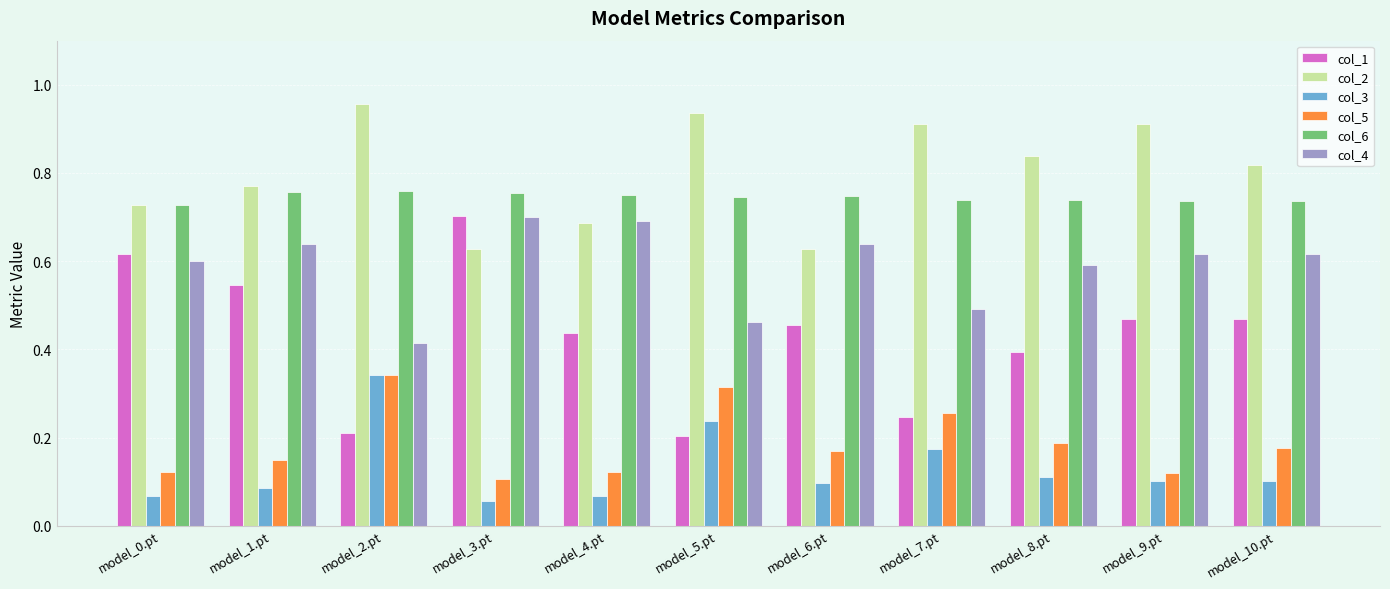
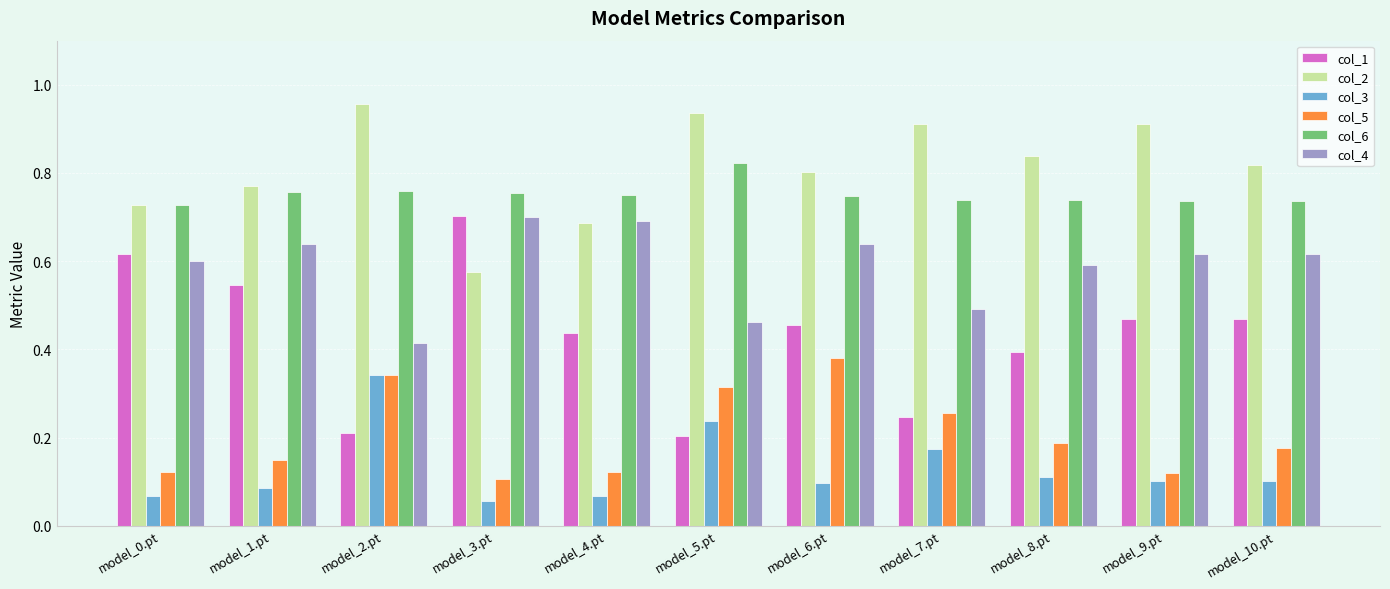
  {
    "col_1": {
      "model_0.pt": 0.62,
      "model_1.pt": 0.55,
      "model_2.pt": 0.21,
      "model_3.pt": 0.70,
      "model_4.pt": 0.44,
      "model_5.pt": 0.20,
      "model_6.pt": 0.46,
      "model_7.pt": 0.25,
      "model_8.pt": 0.39,
      "model_9.pt": 0.47,
      "model_10.pt": 0.47
    },
    "col_2": {
      "model_0.pt": 0.73,
      "model_1.pt": 0.77,
      "model_2.pt": 0.96,
-     "model_3.pt": 0.63,
+     "model_3.pt": 0.58,
      "model_4.pt": 0.69,
      "model_5.pt": 0.94,
-     "model_6.pt": 0.63,
+     "model_6.pt": 0.80,
      "model_7.pt": 0.91,
      "model_8.pt": 0.84,
      "model_9.pt": 0.91,
      "model_10.pt": 0.82
    },
    "col_5": {
      "model_0.pt": 0.12,
      "model_1.pt": 0.15,
      "model_2.pt": 0.34,
      "model_3.pt": 0.11,
      "model_4.pt": 0.12,
      "model_5.pt": 0.31,
-     "model_6.pt": 0.17,
+     "model_6.pt": 0.38,
      "model_7.pt": 0.26,
      "model_8.pt": 0.19,
      "model_9.pt": 0.12,
      "model_10.pt": 0.18
    },
    "col_6": {
      "model_0.pt": 0.73,
      "model_1.pt": 0.76,
      "model_2.pt": 0.76,
      "model_3.pt": 0.76,
      "model_4.pt": 0.75,
-     "model_5.pt": 0.74,
+     "model_5.pt": 0.82,
      "model_6.pt": 0.75,
      "model_7.pt": 0.74,
      "model_8.pt": 0.74,
      "model_9.pt": 0.74,
      "model_10.pt": 0.74
    }
  }
